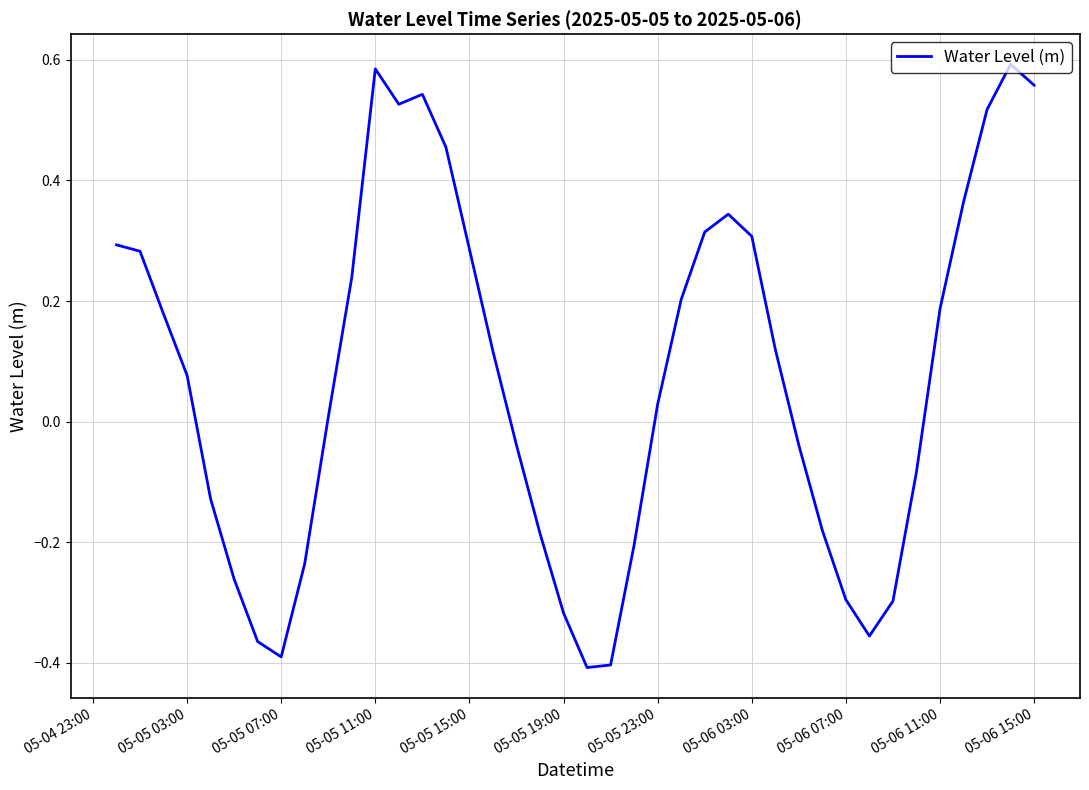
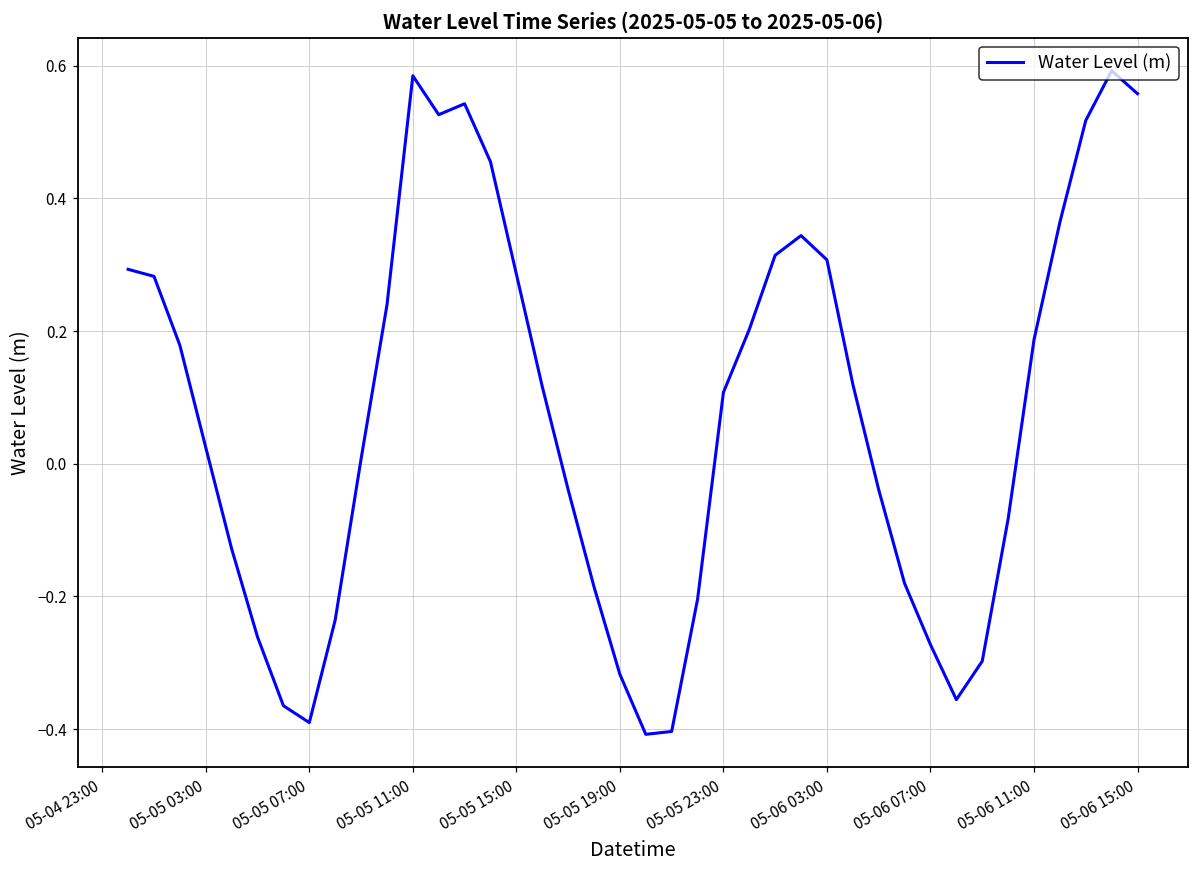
  {
-   "05-05 03:00": 0.08,
+   "05-05 03:00": 0.02,
    "05-05 07:00": -0.39,
    "05-05 11:00": 0.58,
    "05-05 15:00": 0.29,
    "05-05 19:00": -0.32,
-   "05-05 23:00": 0.03,
+   "05-05 23:00": 0.11,
    "05-06 03:00": 0.31,
-   "05-06 07:00": -0.30,
+   "05-06 07:00": -0.27,
    "05-06 11:00": 0.19,
    "05-06 15:00": 0.56
  }
